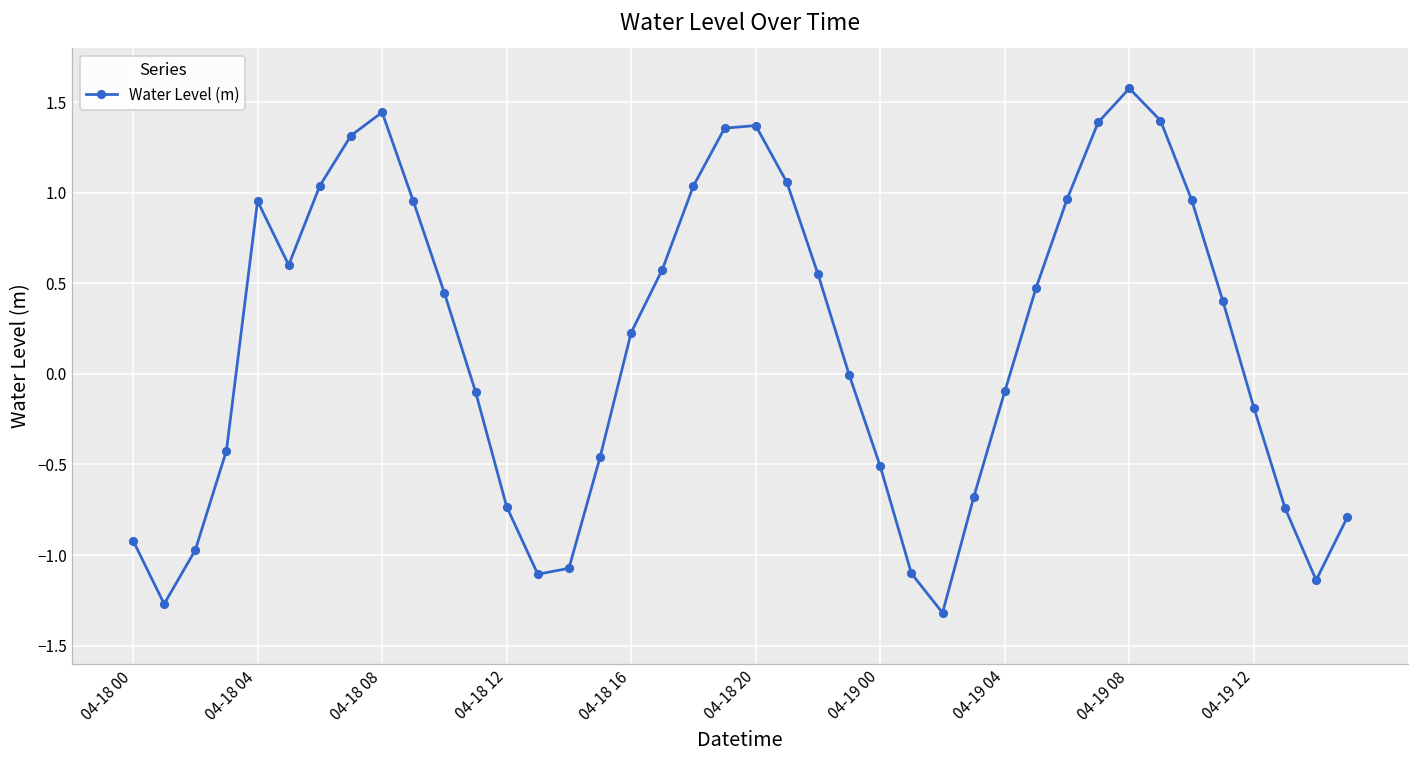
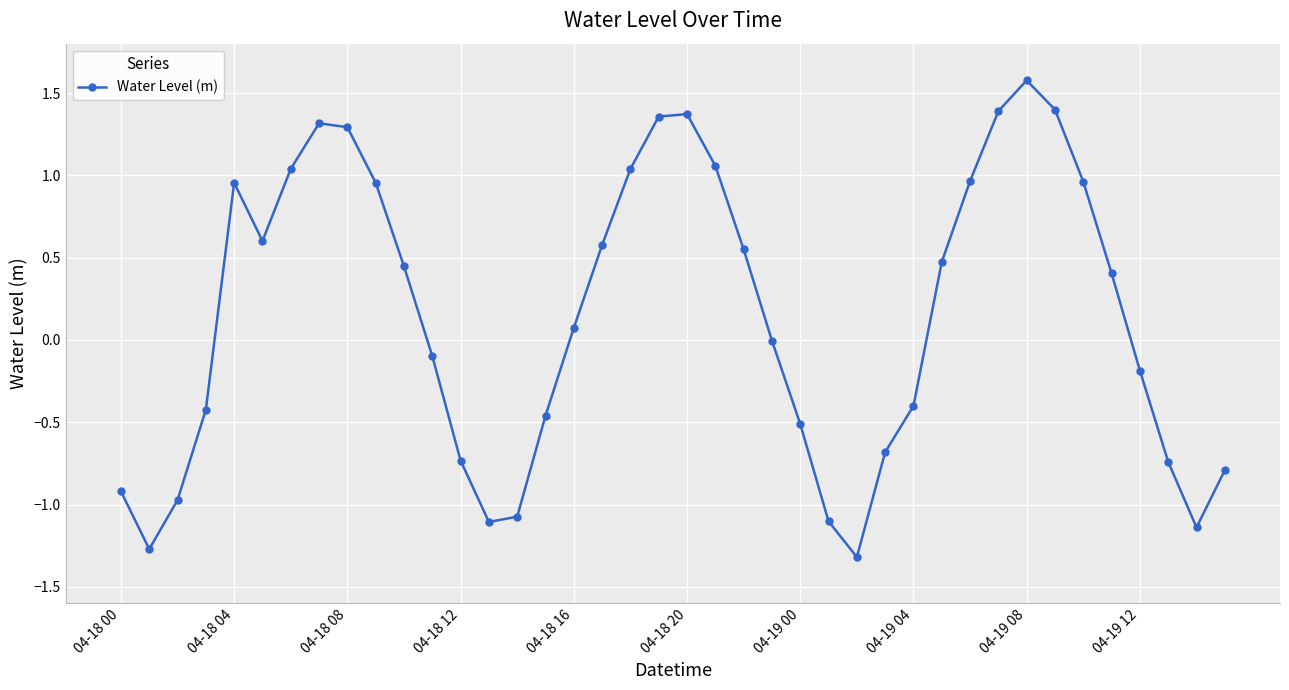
  {
    "04-18 00": -0.92,
    "04-18 04": 0.95,
-   "04-18 08": 1.45,
+   "04-18 08": 1.29,
    "04-18 12": -0.73,
-   "04-18 16": 0.23,
+   "04-18 16": 0.07,
    "04-18 20": 1.37,
    "04-19 00": -0.51,
-   "04-19 04": -0.10,
+   "04-19 04": -0.40,
    "04-19 08": 1.58,
    "04-19 12": -0.19
  }
